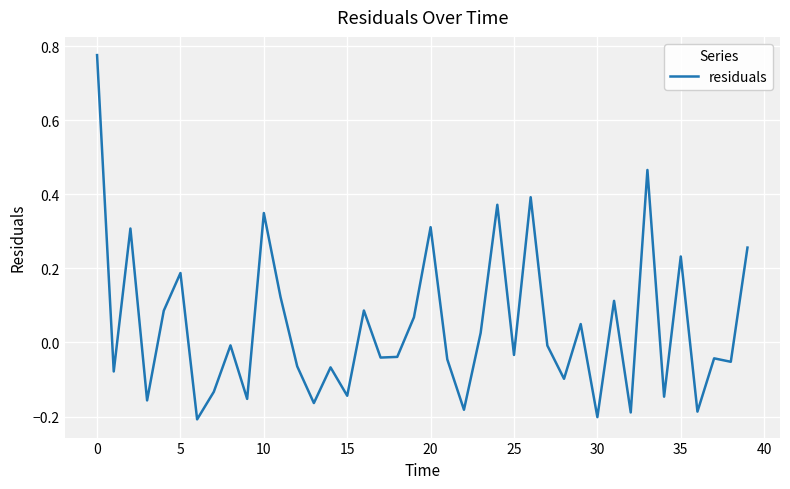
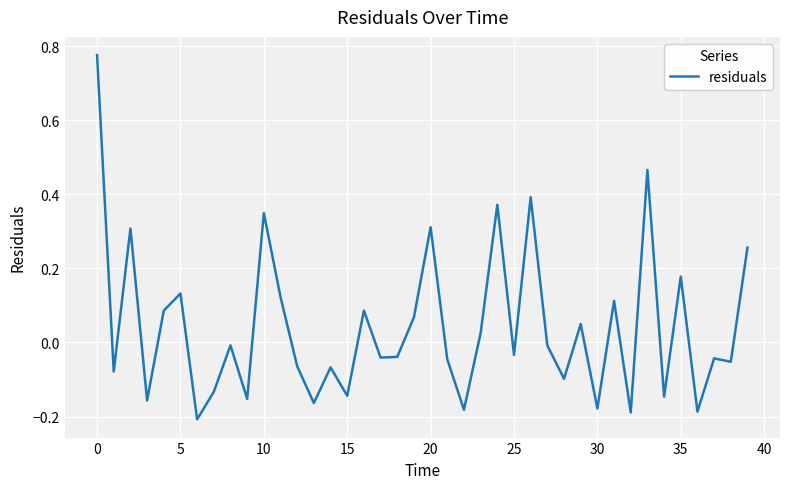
  {
    "0": 0.78,
-   "5": 0.19,
+   "5": 0.13,
    "10": 0.35,
    "15": -0.14,
    "20": 0.31,
    "25": -0.03,
-   "30": -0.20,
-   "35": 0.23
+   "30": -0.18,
+   "35": 0.18
  }
